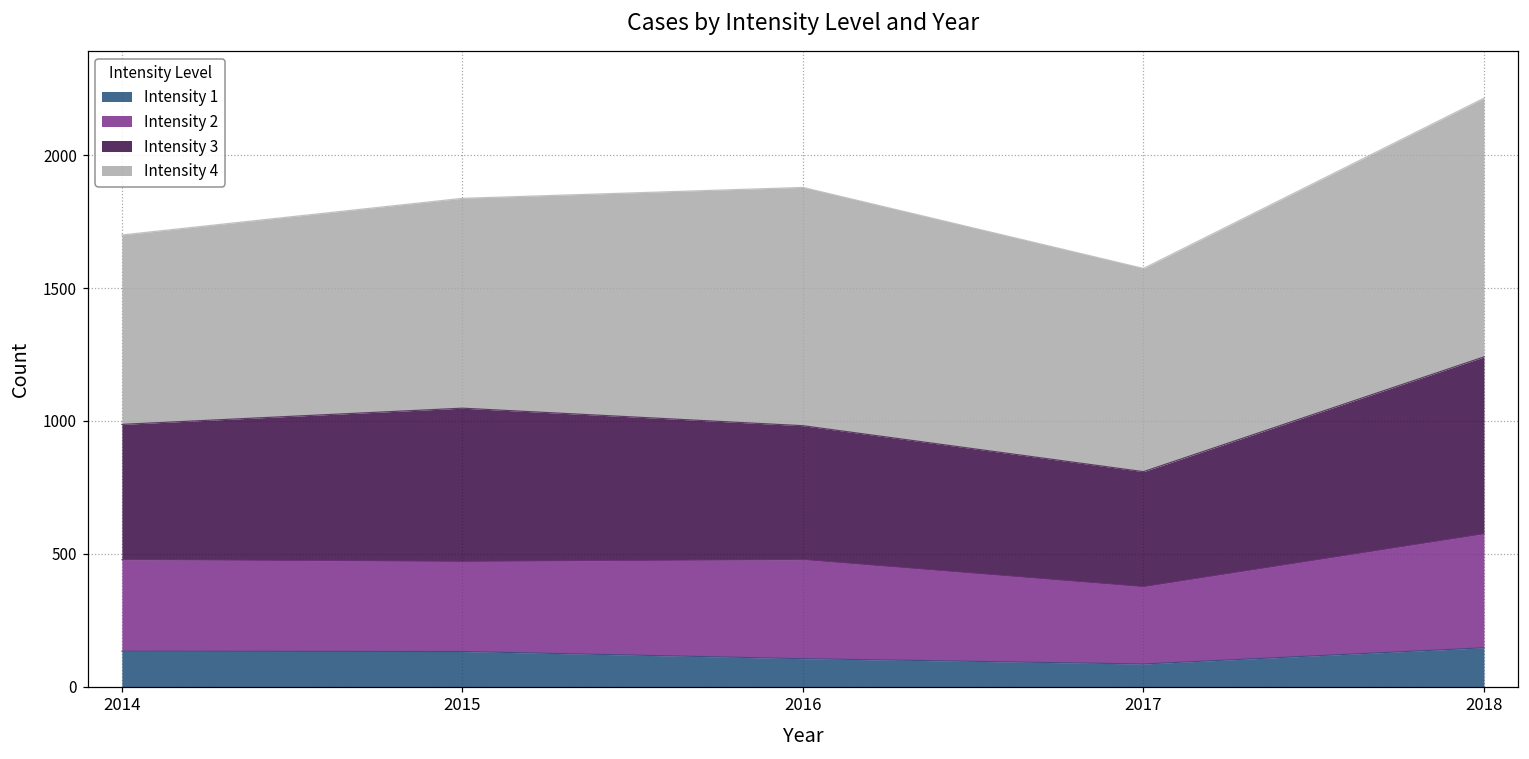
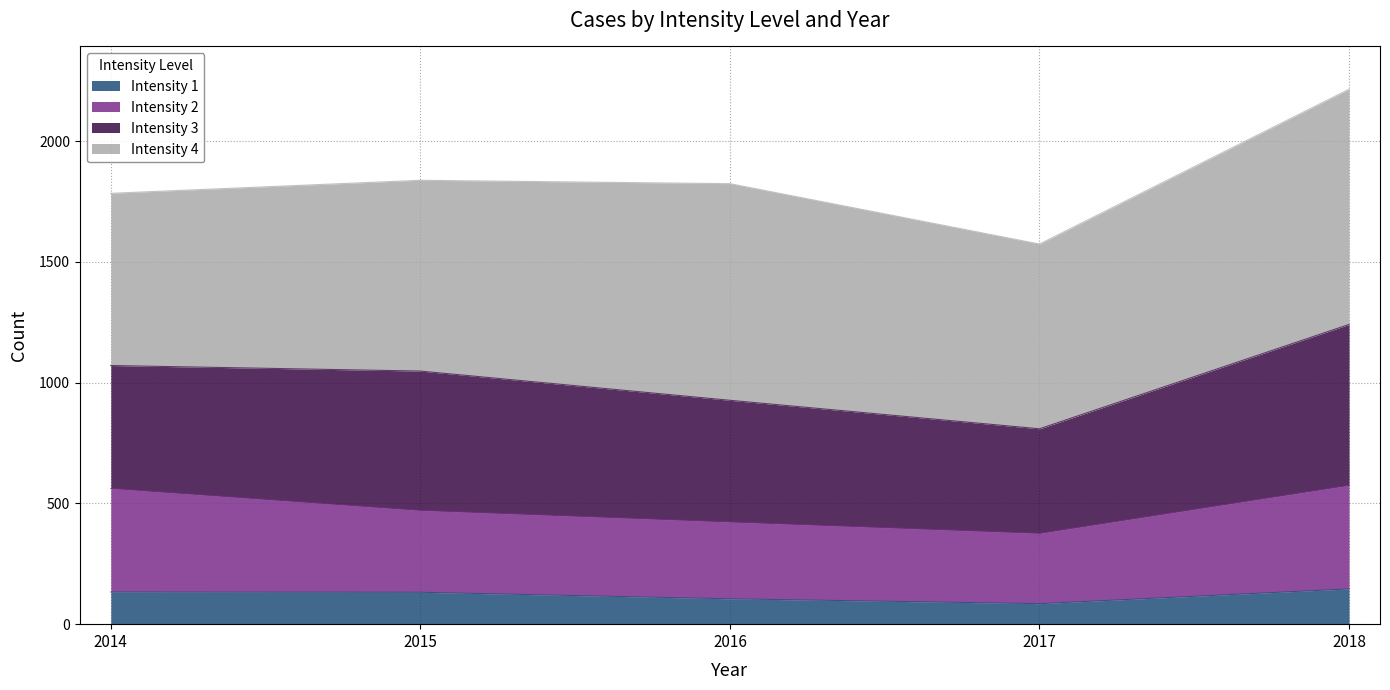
  {
    "Intensity 1": {
      "2014": 130,
      "2015": 130,
      "2016": 110,
      "2017": 90,
      "2018": 150
    },
    "Intensity 2": {
-     "2014": 350,
+     "2014": 430,
      "2015": 340,
-     "2016": 370,
+     "2016": 320,
      "2017": 290,
      "2018": 430
    },
    "Intensity 3": {
      "2014": 510,
      "2015": 580,
      "2016": 500,
      "2017": 430,
      "2018": 670
    },
    "Intensity 4": {
      "2014": 710,
      "2015": 790,
      "2016": 900,
      "2017": 770,
      "2018": 970
    }
  }
